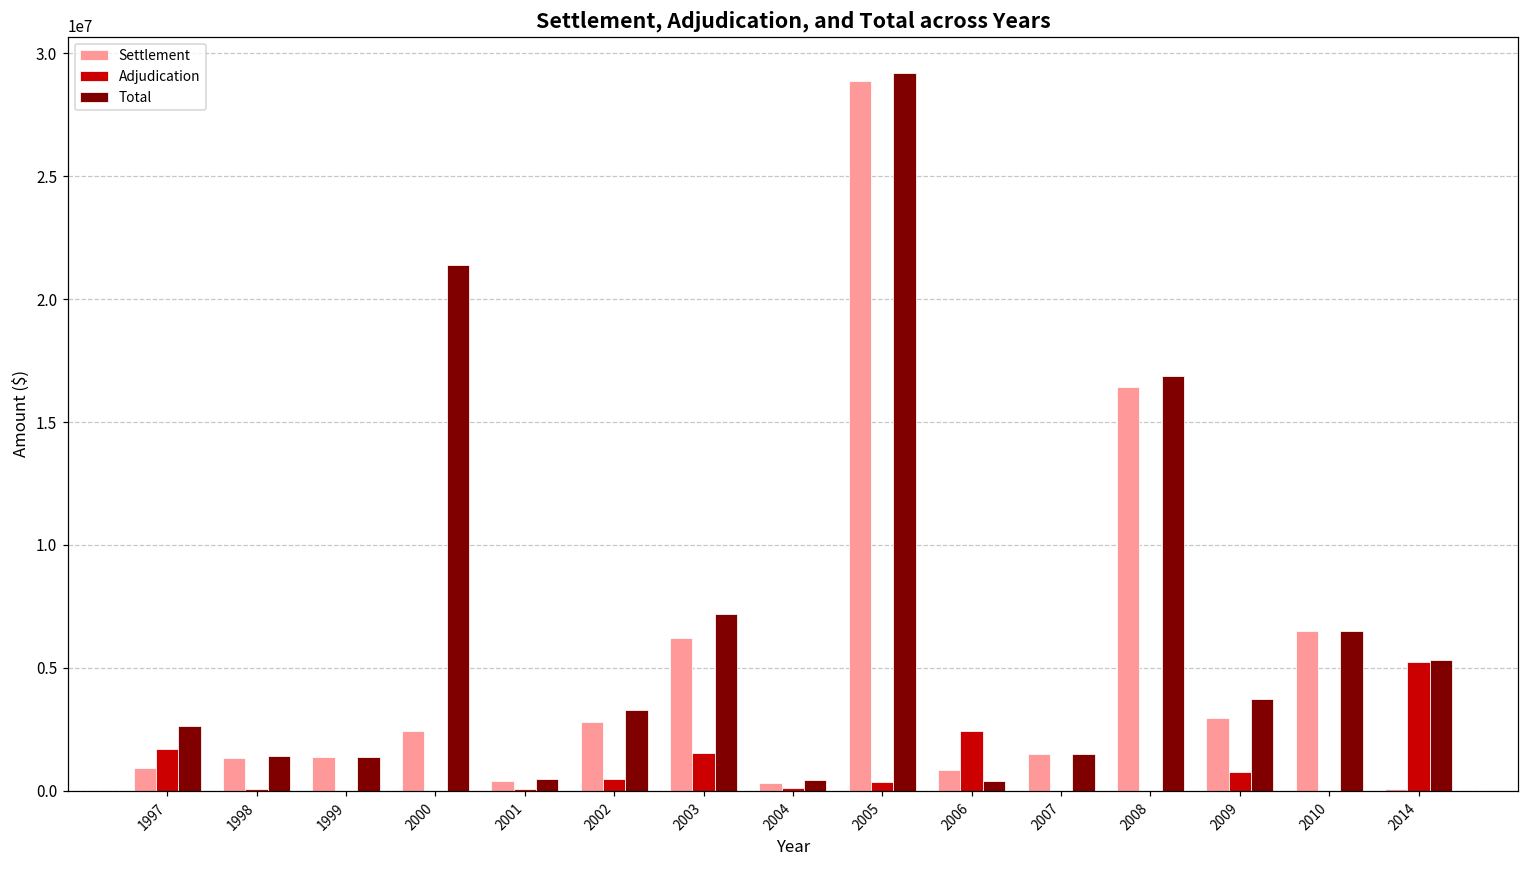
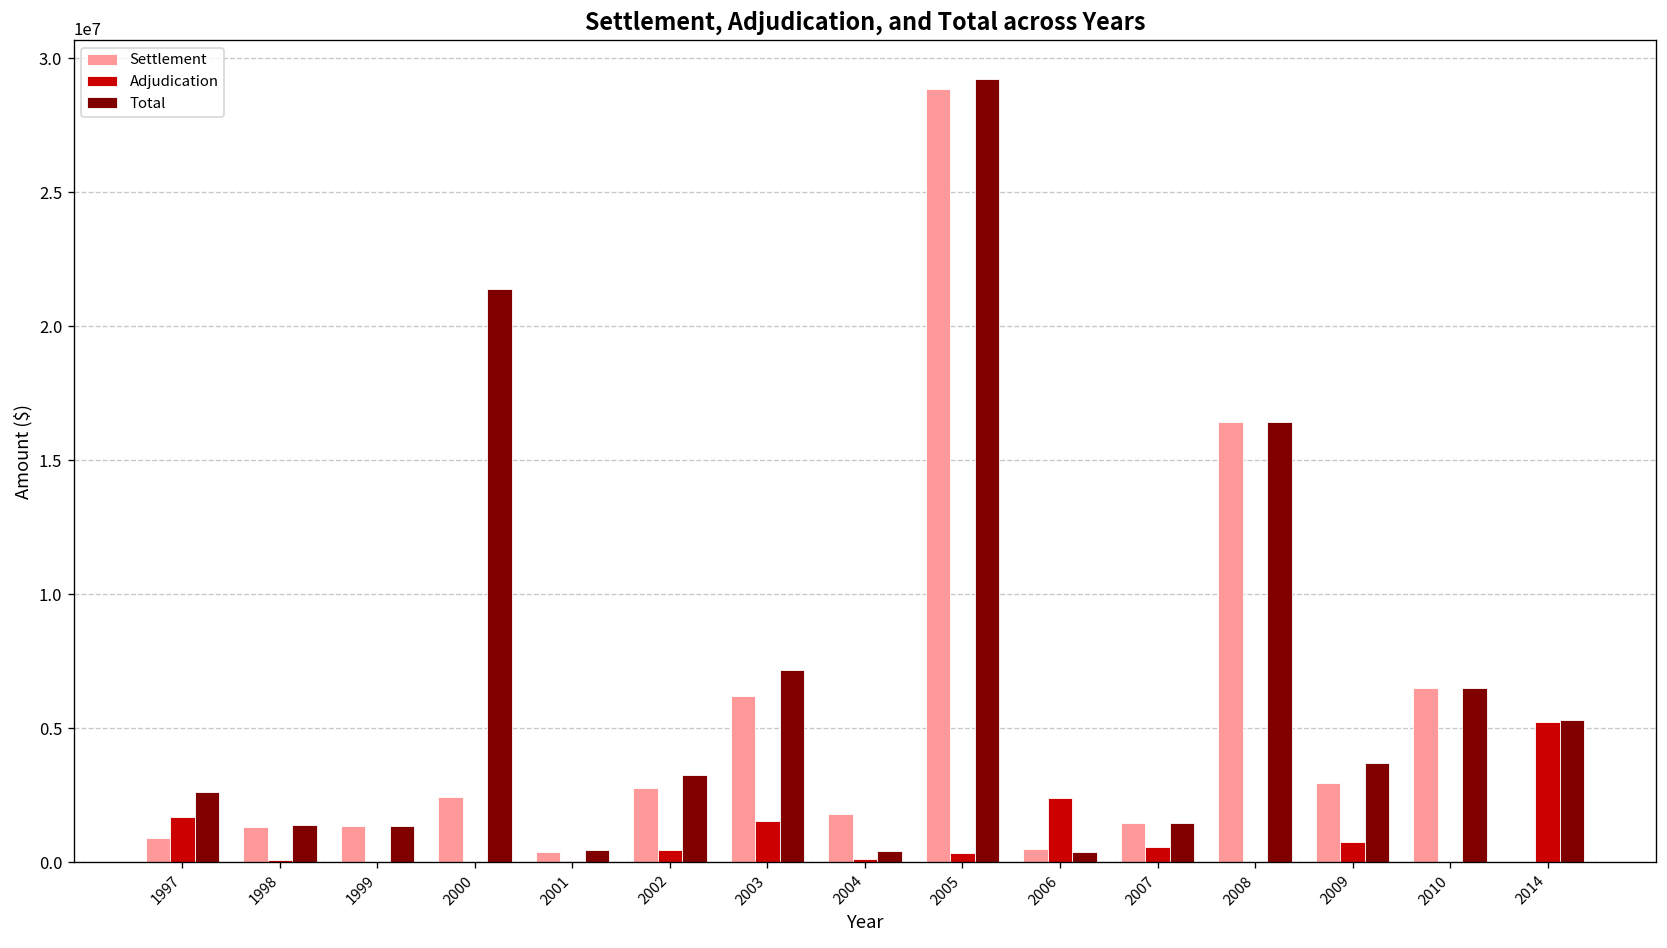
  {
    "Settlement": {
      "1997": 900000,
      "1998": 1300000,
      "1999": 1400000,
      "2000": 2400000,
      "2001": 400000,
      "2002": 2800000,
      "2003": 6200000,
-     "2004": 300000,
+     "2004": 1800000,
      "2005": 28900000,
-     "2006": 900000,
+     "2006": 500000,
      "2007": 1500000,
      "2008": 16400000,
      "2009": 3000000,
      "2010": 6500000
    },
    "Adjudication": {
      "1997": 1700000,
      "1999": 0,
      "2000": 0,
      "2002": 500000,
      "2003": 1500000,
      "2004": 100000,
      "2005": 400000,
      "2006": 2400000,
-     "2007": 0,
+     "2007": 600000,
      "2008": 0,
      "2009": 800000,
      "2010": 0,
      "2014": 5200000
    },
    "Total": {
      "1997": 2600000,
      "1998": 1400000,
      "1999": 1400000,
      "2000": 21400000,
      "2001": 500000,
      "2002": 3300000,
      "2003": 7200000,
      "2004": 400000,
      "2005": 29200000,
      "2006": 400000,
      "2007": 1500000,
-     "2008": 16900000,
+     "2008": 16400000,
      "2009": 3700000,
      "2010": 6500000,
      "2014": 5300000
    }
  }
